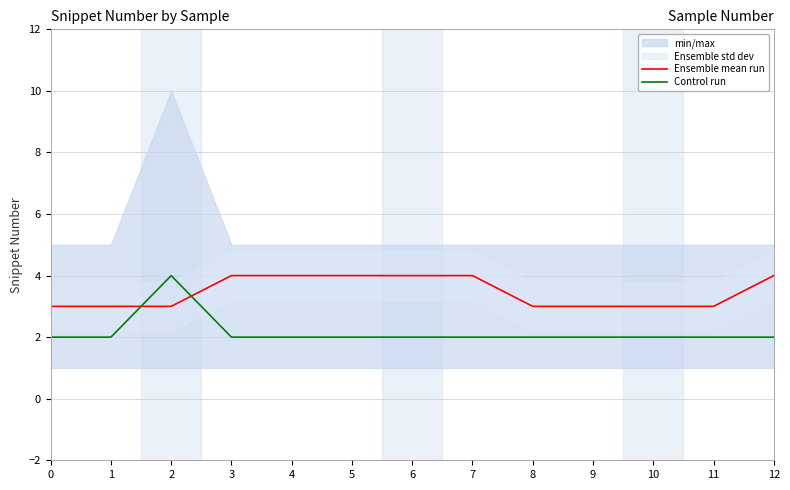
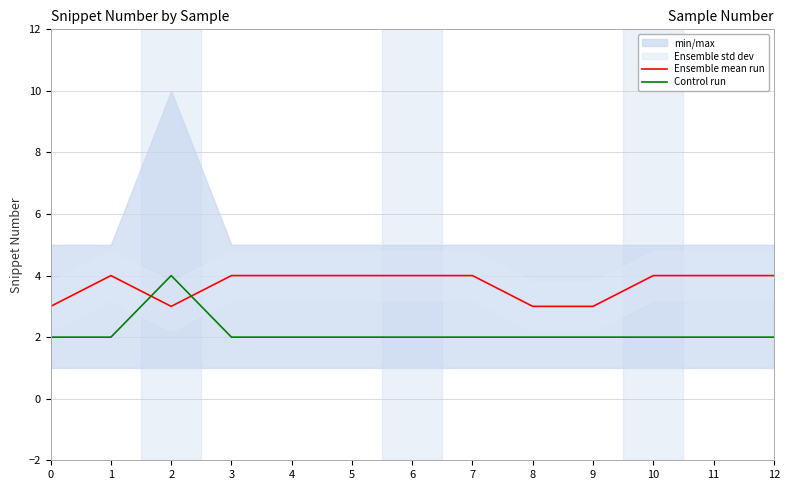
  {
    "Ensemble mean run": {
      "0": 3,
-     "1": 3,
+     "1": 4,
      "2": 3,
      "3": 4,
      "4": 4,
      "5": 4,
      "6": 4,
      "7": 4,
      "8": 3,
      "9": 3,
-     "10": 3,
-     "11": 3,
+     "10": 4,
+     "11": 4,
      "12": 4
    },
    "Control run": {
      "0": 2,
      "1": 2,
      "2": 4,
      "3": 2,
      "4": 2,
      "5": 2,
      "6": 2,
      "7": 2,
      "8": 2,
      "9": 2,
      "10": 2,
      "11": 2,
      "12": 2
    }
  }
